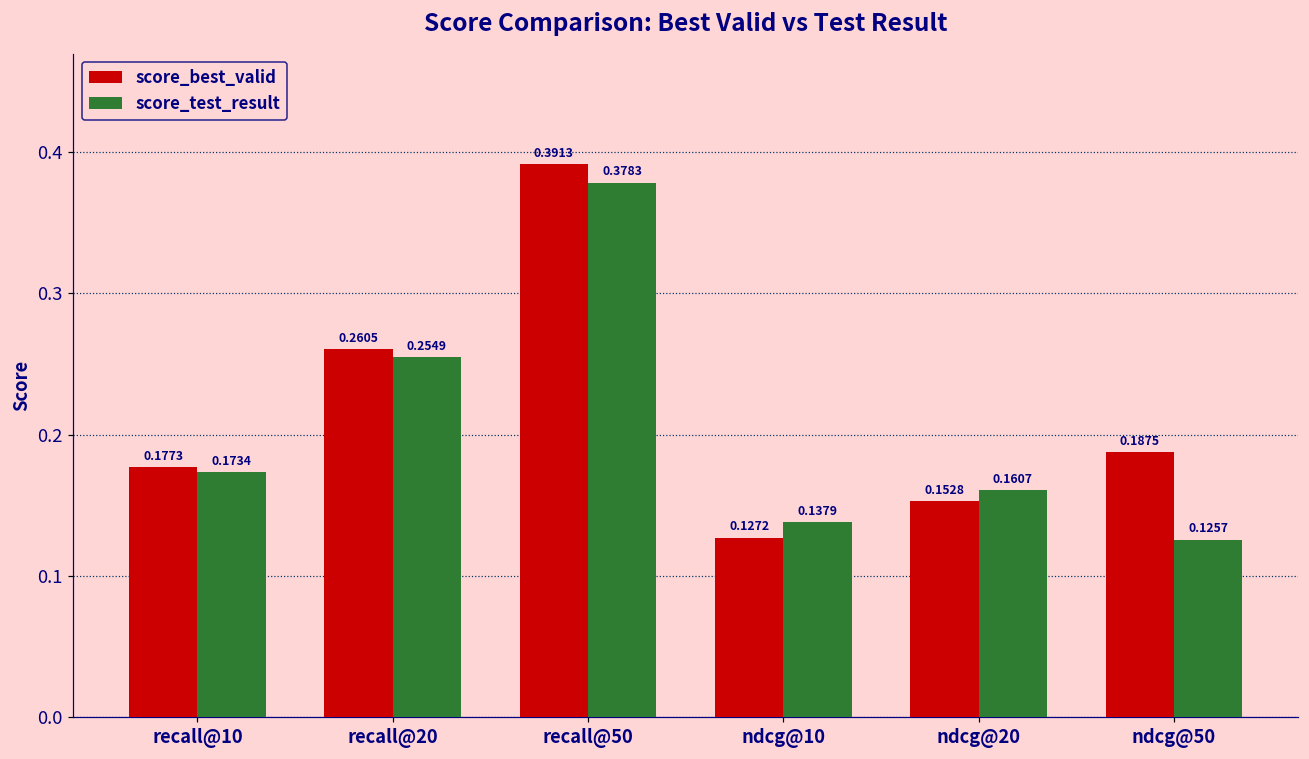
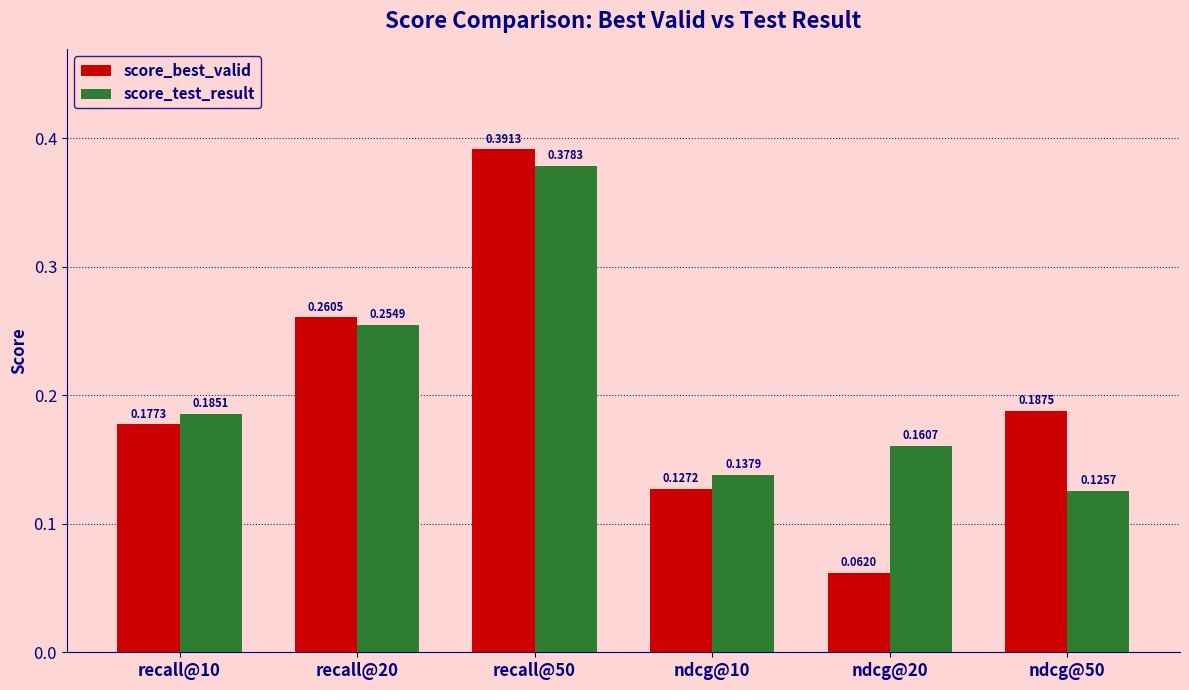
  {
    "score_best_valid": {
      "recall@10": 0.1773,
      "recall@20": 0.2605,
      "recall@50": 0.3913,
      "ndcg@10": 0.1272,
-     "ndcg@20": 0.1528,
+     "ndcg@20": 0.0620,
      "ndcg@50": 0.1875
    },
    "score_test_result": {
-     "recall@10": 0.1734,
+     "recall@10": 0.1851,
      "recall@20": 0.2549,
      "recall@50": 0.3783,
      "ndcg@10": 0.1379,
      "ndcg@20": 0.1607,
      "ndcg@50": 0.1257
    }
  }
